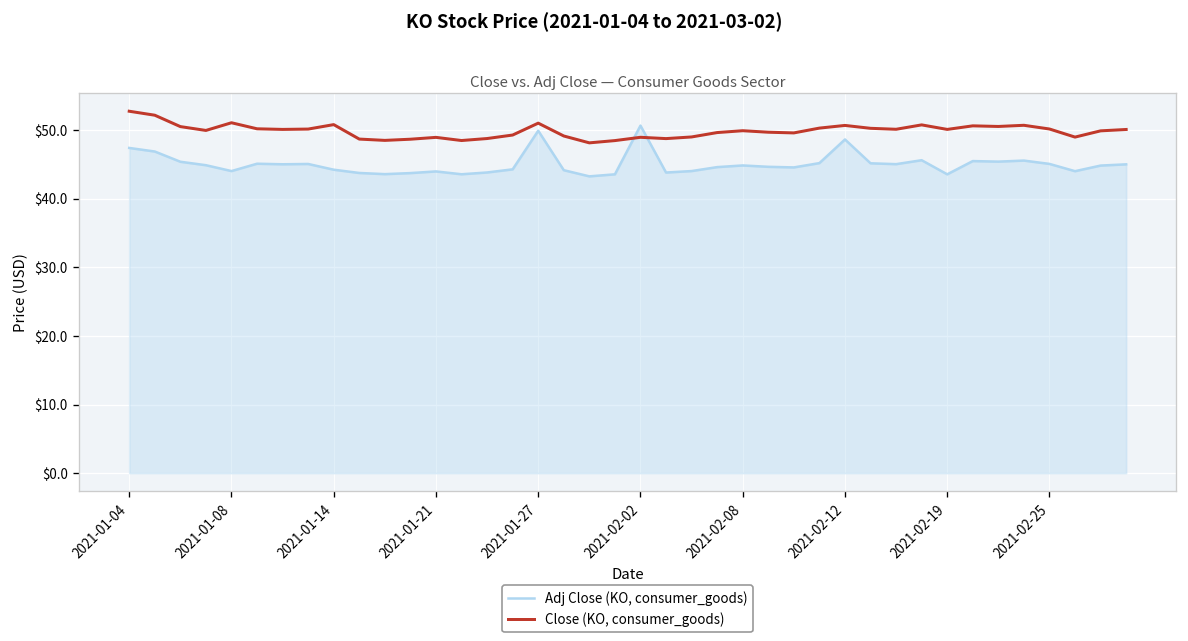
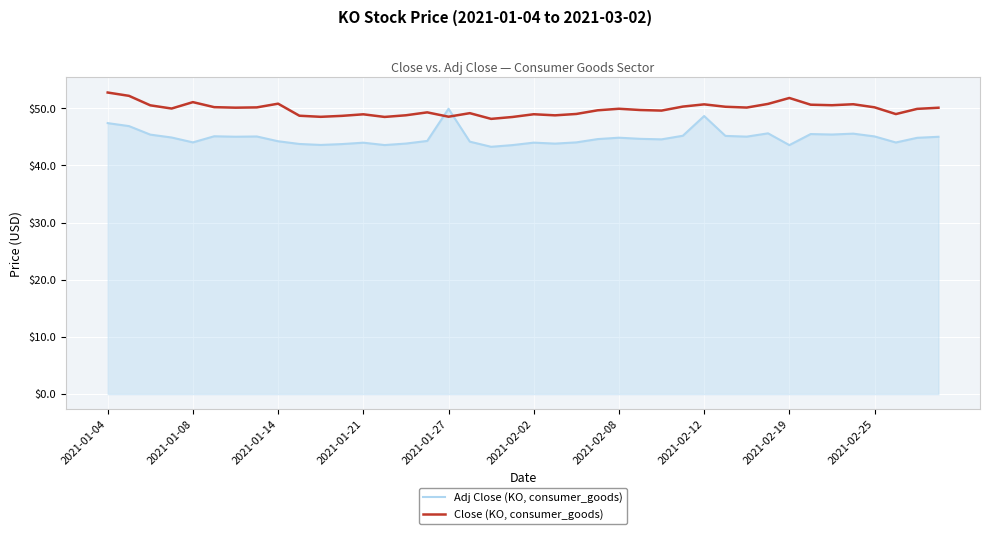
  {
    "Adj Close (KO, consumer_goods)": {
      "2021-01-04": "$47",
      "2021-01-08": "$44",
      "2021-01-14": "$44",
      "2021-01-21": "$44",
      "2021-01-27": "$50",
-     "2021-02-02": "$51",
+     "2021-02-02": "$44",
      "2021-02-08": "$45",
      "2021-02-12": "$49",
      "2021-02-19": "$44",
      "2021-02-25": "$45"
    },
    "Close (KO, consumer_goods)": {
      "2021-01-04": "$53",
      "2021-01-08": "$51",
      "2021-01-14": "$51",
      "2021-01-21": "$49",
-     "2021-01-27": "$51",
+     "2021-01-27": "$49",
      "2021-02-02": "$49",
      "2021-02-08": "$50",
      "2021-02-12": "$51",
-     "2021-02-19": "$50",
+     "2021-02-19": "$52",
      "2021-02-25": "$50"
    }
  }
